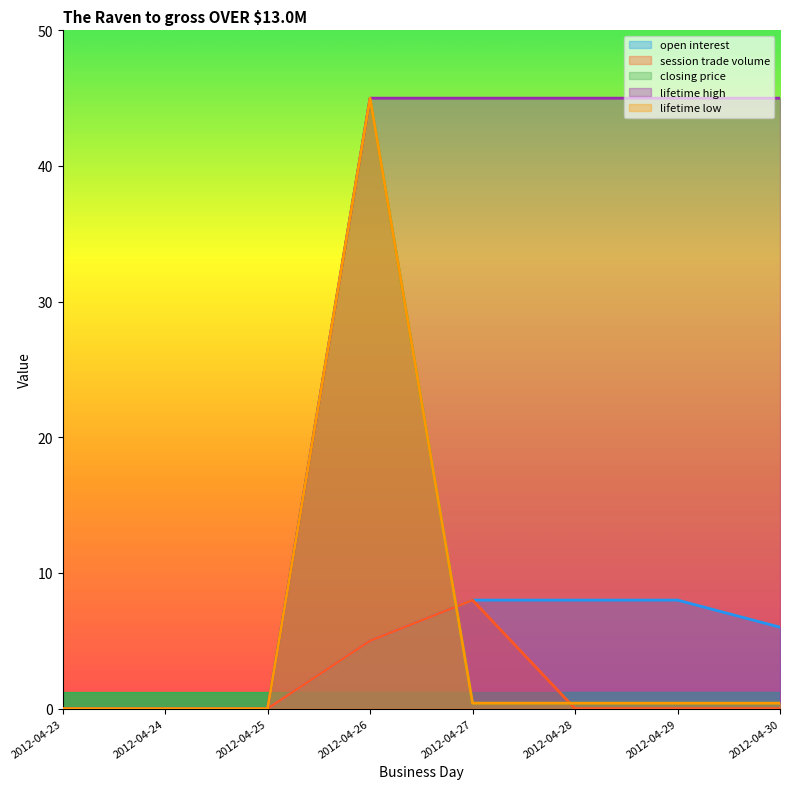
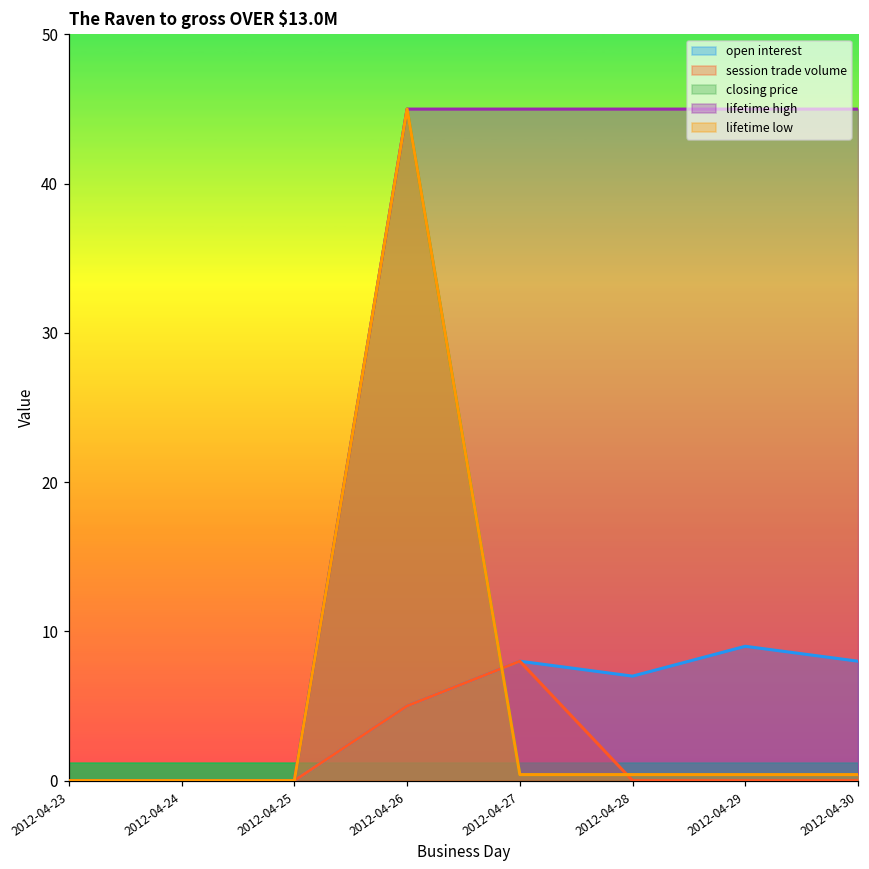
  {
    "open interest": {
-     "2012-04-28": 8,
-     "2012-04-29": 8,
-     "2012-04-30": 6
+     "2012-04-28": 7,
+     "2012-04-29": 9,
+     "2012-04-30": 8
    },
    "lifetime high": {
      "2012-04-27": 45,
      "2012-04-28": 45,
      "2012-04-30": 45
    }
  }
